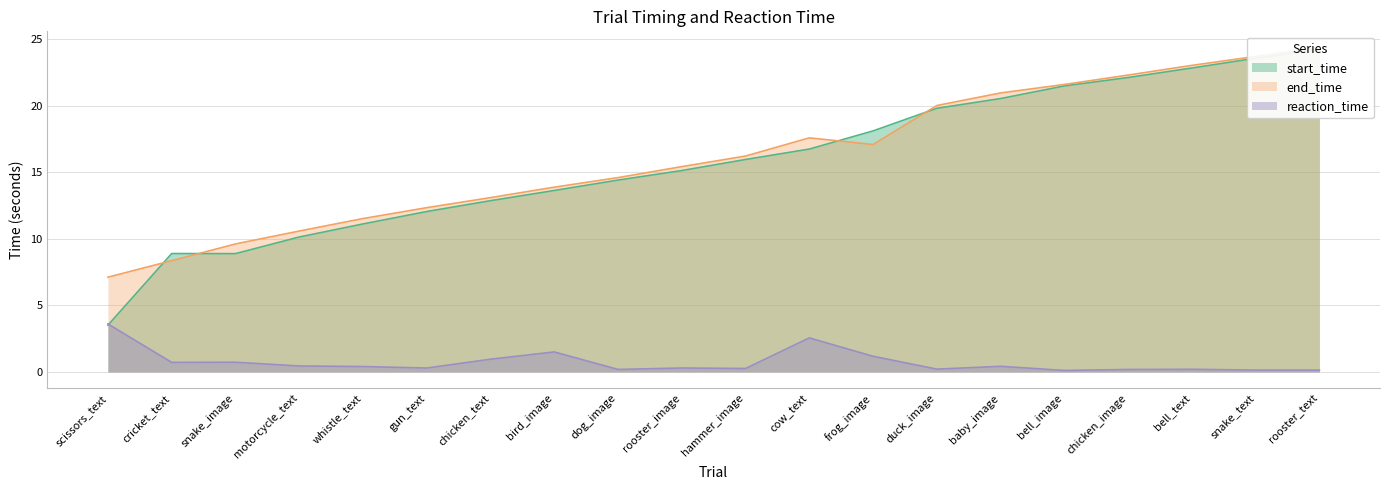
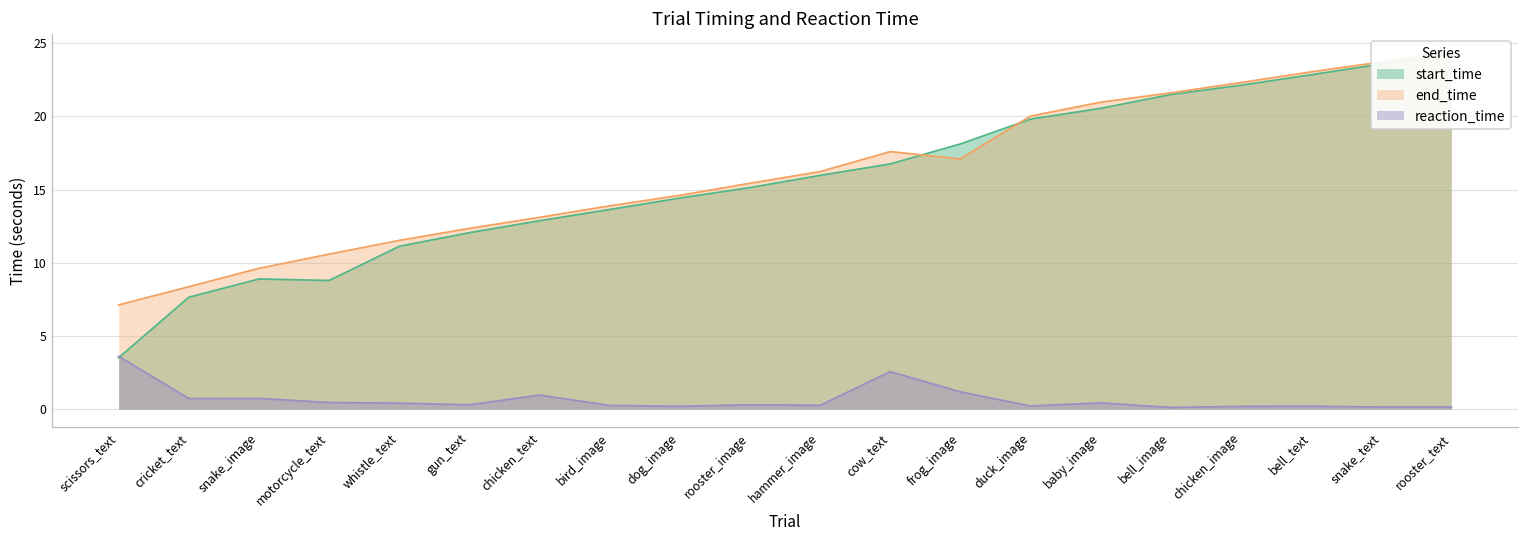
  {
    "start_time": {
-     "cricket_text": 8.9,
+     "cricket_text": 7.6,
      "snake_image": 8.9,
-     "motorcycle_text": 10.1,
+     "motorcycle_text": 8.8,
      "whistle_text": 11.1,
      "gun_text": 12.1,
      "chicken_text": 12.9,
      "bird_image": 13.6,
      "rooster_image": 15.1,
      "hammer_image": 16.0,
      "cow_text": 16.7,
      "frog_image": 18.1,
      "duck_image": 19.8,
      "baby_image": 20.5,
      "bell_text": 22.8
    },
    "end_time": {
      "scissors_text": 7.1,
      "cricket_text": 8.4,
      "snake_image": 9.6,
      "motorcycle_text": 10.6,
      "whistle_text": 11.5,
      "gun_text": 12.3,
      "chicken_text": 13.1,
      "bird_image": 13.9,
      "rooster_image": 15.4,
      "hammer_image": 16.2,
      "cow_text": 17.6,
      "frog_image": 17.1,
      "duck_image": 20.0,
      "baby_image": 21.0,
      "bell_text": 23.0
    },
    "reaction_time": {
      "cricket_text": 0.7,
      "snake_image": 0.7,
      "motorcycle_text": 0.4,
      "whistle_text": 0.4,
      "gun_text": 0.3,
      "chicken_text": 1.0,
-     "bird_image": 1.5,
+     "bird_image": 0.2,
      "dog_image": 0.2,
      "rooster_image": 0.3,
      "hammer_image": 0.3,
      "cow_text": 2.6,
      "frog_image": 1.2,
      "duck_image": 0.2,
      "baby_image": 0.4,
      "bell_image": 0.1,
      "chicken_image": 0.2,
      "bell_text": 0.2,
      "snake_text": 0.1,
      "rooster_text": 0.1
    }
  }
